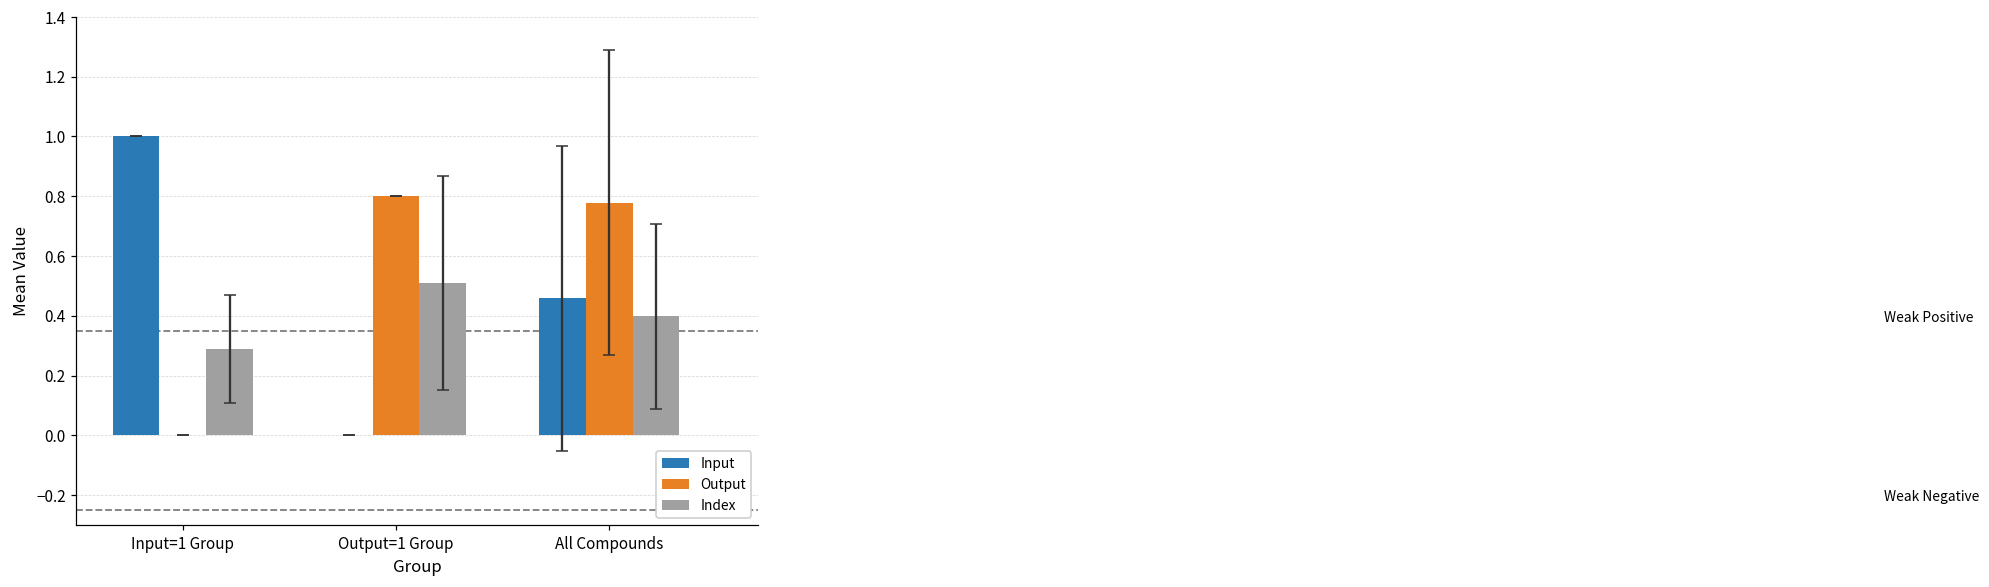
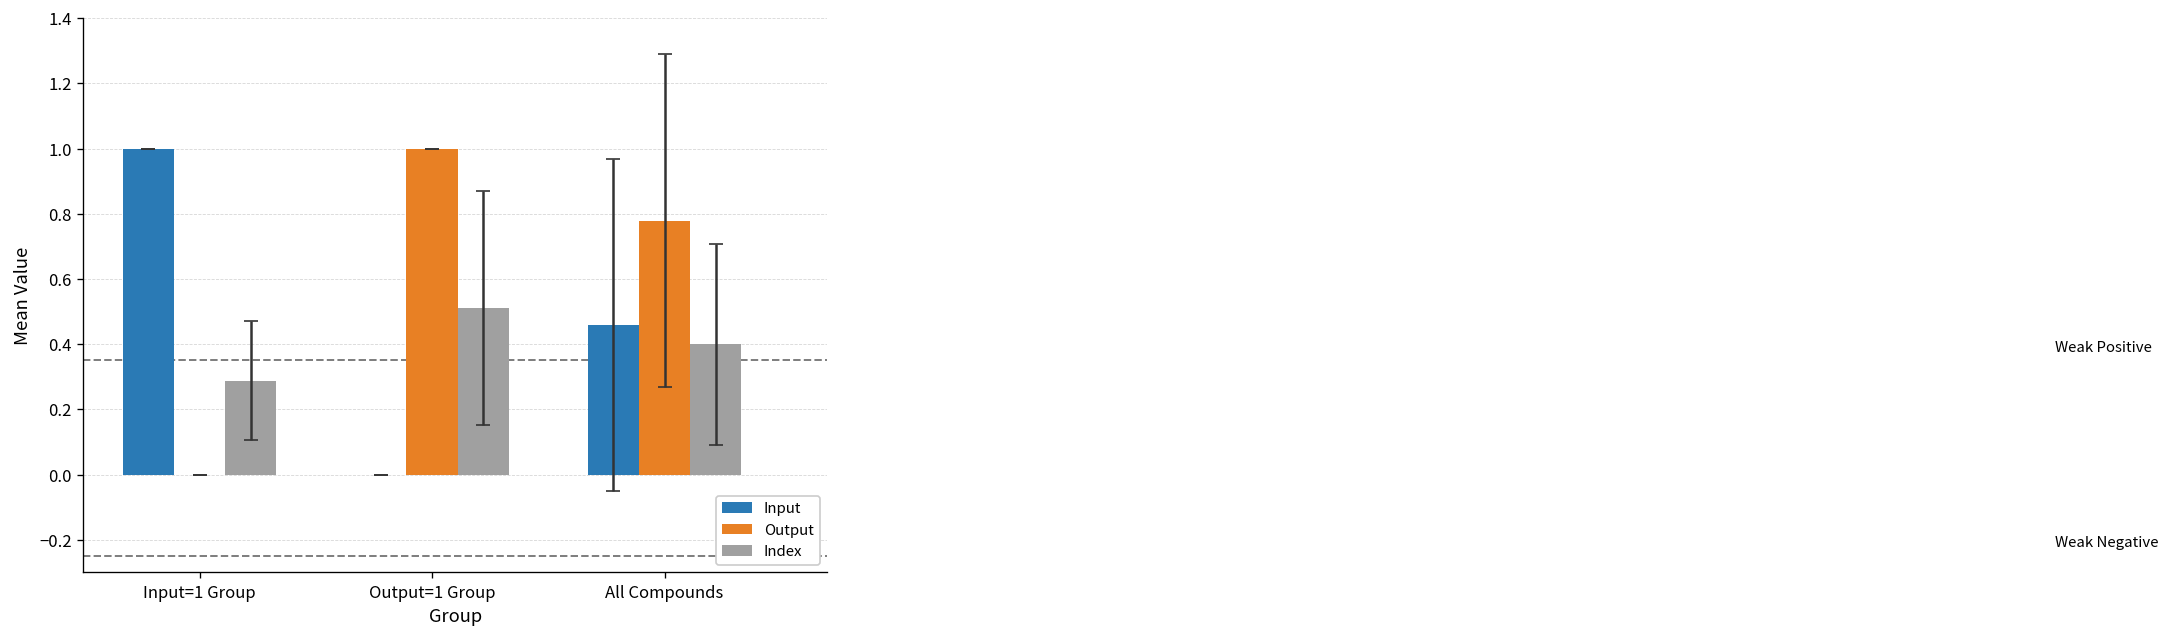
  {
    "Output": {
      "Input=1 Group": 0.0,
-     "Output=1 Group": 0.8,
+     "Output=1 Group": 1.0,
      "All Compounds": 0.78
    },
    "Index": {
      "Input=1 Group": 0.29,
      "Output=1 Group": 0.51,
      "All Compounds": 0.4
    }
  }
